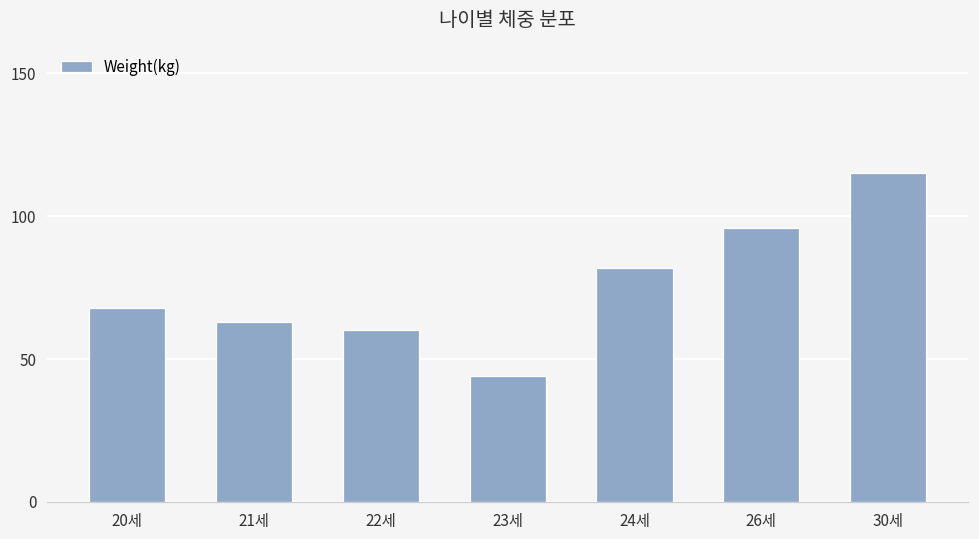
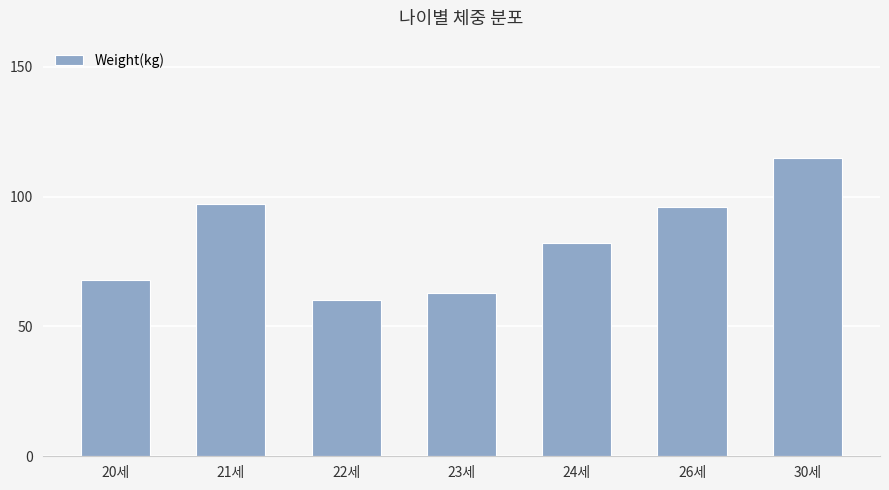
  {
    "20세": 68,
-   "21세": 63,
+   "21세": 97,
    "22세": 60,
-   "23세": 44,
+   "23세": 63,
    "24세": 82,
    "26세": 96,
    "30세": 115
  }
